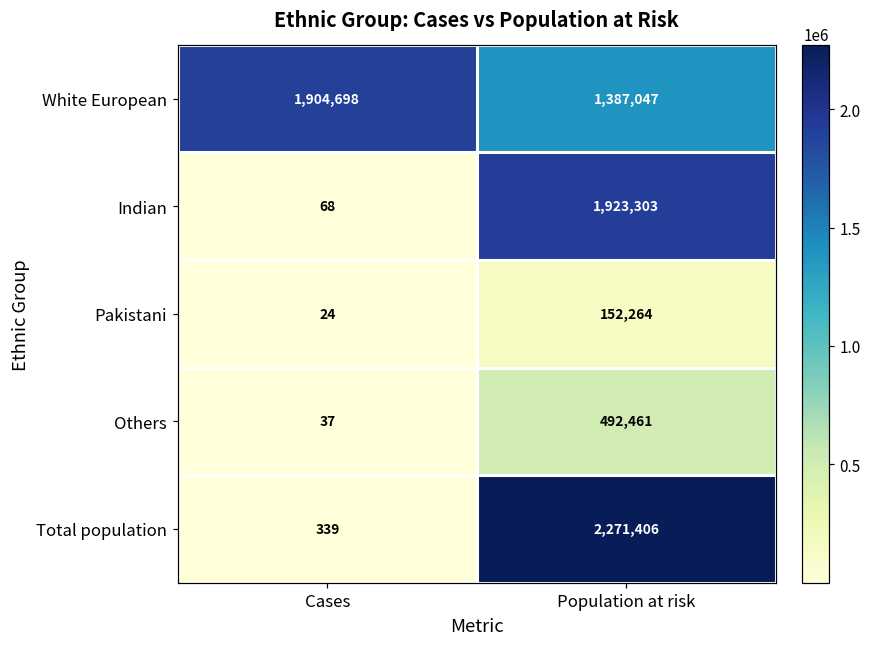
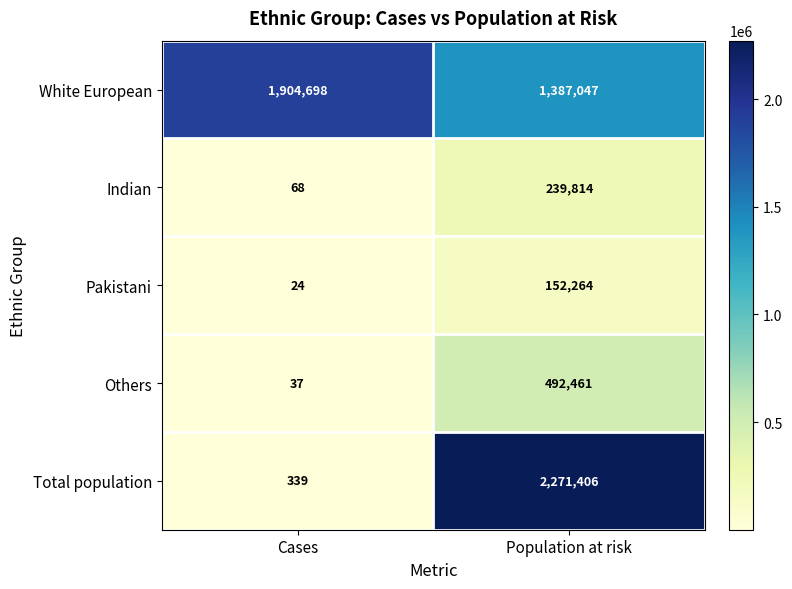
  {
    "White European": {
      "Cases": "1,904,698",
      "Population at risk": "1,387,047"
    },
    "Indian": {
      "Cases": "68",
-     "Population at risk": "1,923,303"
+     "Population at risk": "239,814"
    },
    "Pakistani": {
      "Cases": "24",
      "Population at risk": "152,264"
    },
    "Others": {
      "Cases": "37",
      "Population at risk": "492,461"
    },
    "Total population": {
      "Cases": "339",
      "Population at risk": "2,271,406"
    }
  }
